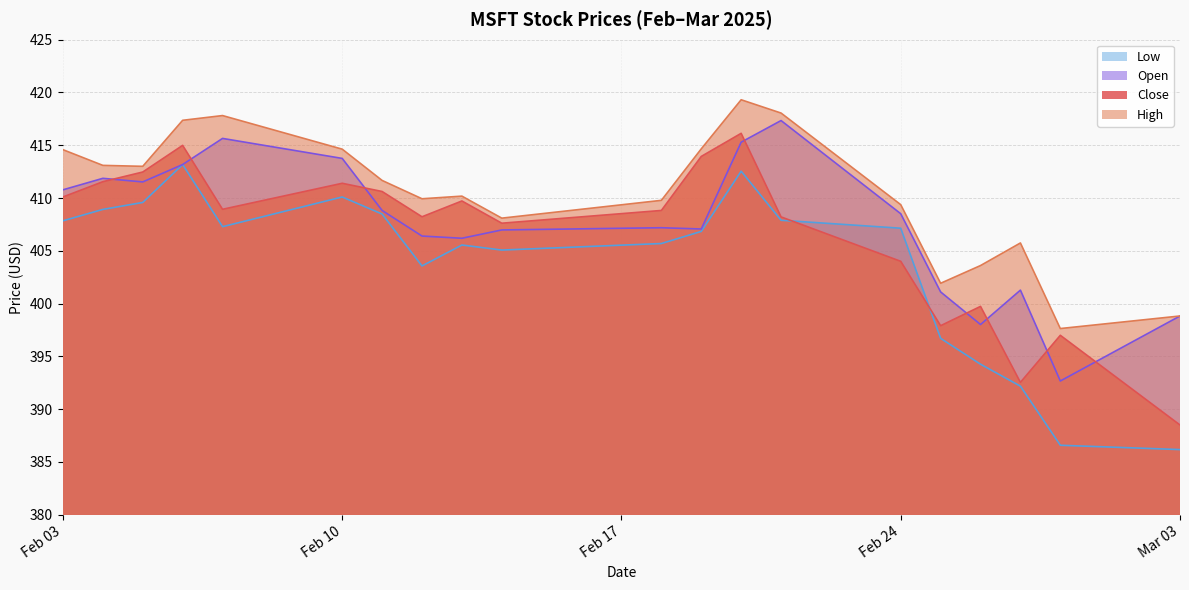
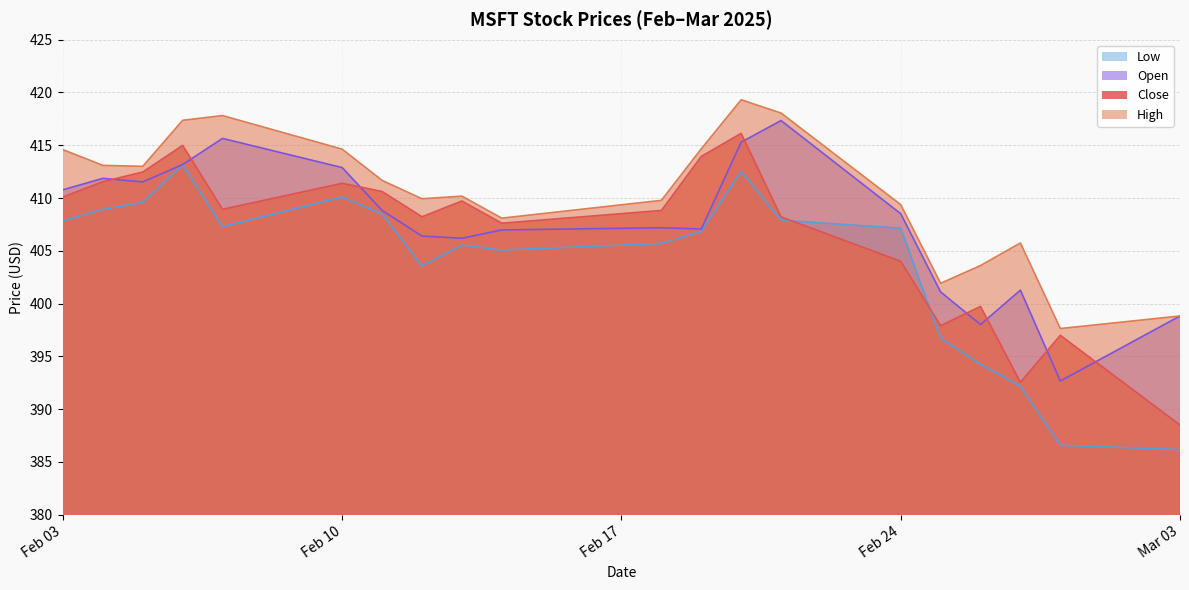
  {
    "Low": {
      "Feb 03": 407.8,
      "Feb 10": 410.1,
      "Feb 24": 407.1,
      "Mar 03": 386.2
    },
    "Open": {
      "Feb 03": 410.8,
-     "Feb 10": 413.8,
+     "Feb 10": 412.9,
      "Feb 24": 408.5
    }
  }
